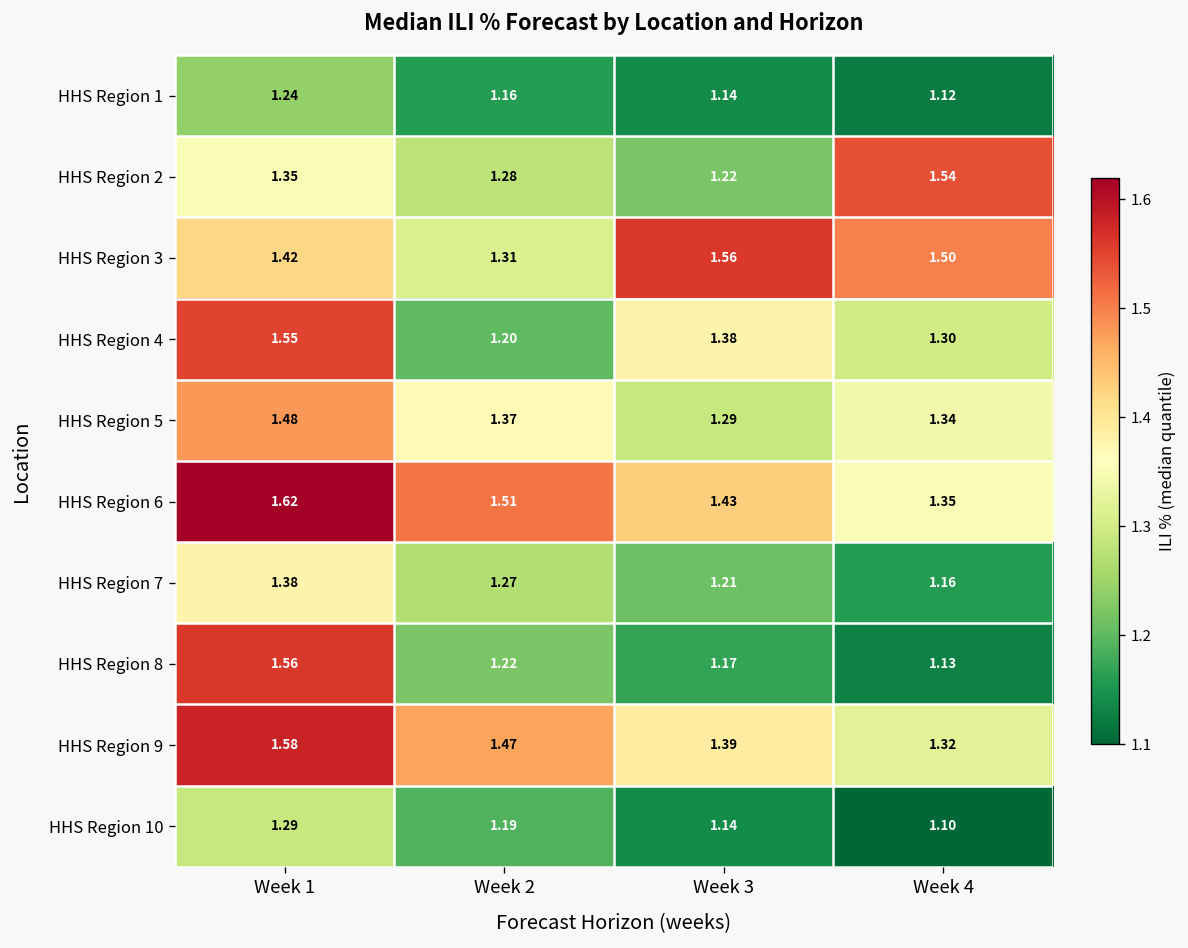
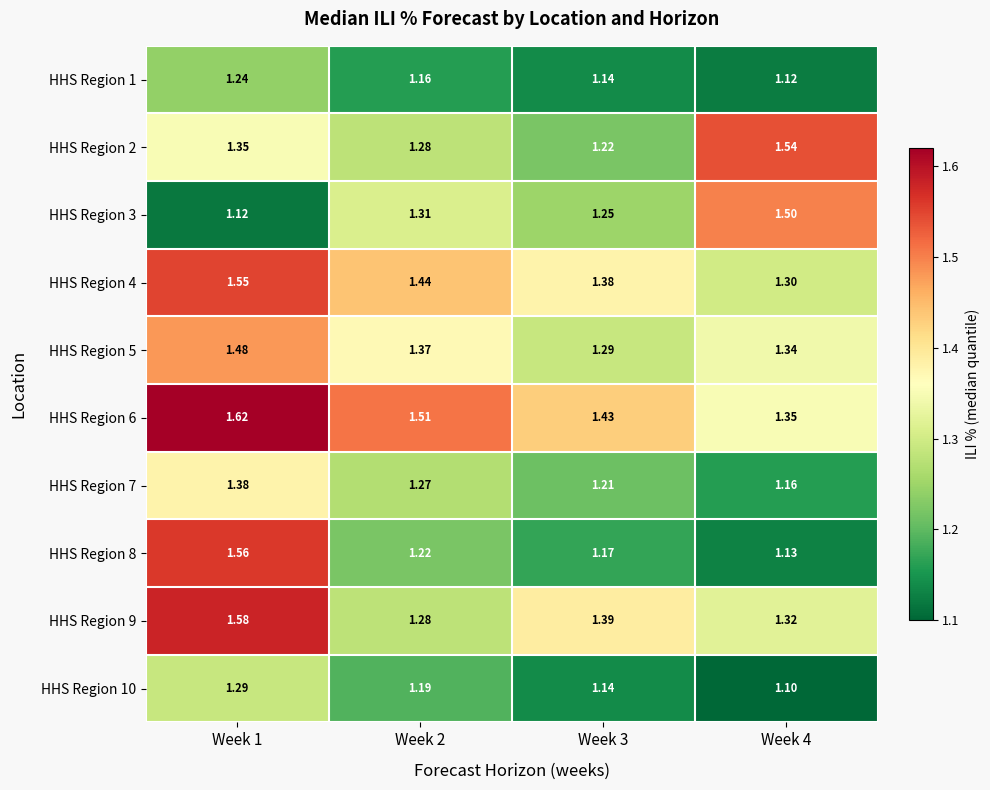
  {
    "HHS Region 1": {
      "Week 1": 1.24,
      "Week 2": 1.16,
      "Week 3": 1.14,
      "Week 4": 1.12
    },
    "HHS Region 2": {
      "Week 1": 1.35,
      "Week 2": 1.28,
      "Week 3": 1.22,
      "Week 4": 1.54
    },
    "HHS Region 3": {
-     "Week 1": 1.42,
+     "Week 1": 1.12,
      "Week 2": 1.31,
-     "Week 3": 1.56,
+     "Week 3": 1.25,
      "Week 4": 1.50
    },
    "HHS Region 4": {
      "Week 1": 1.55,
-     "Week 2": 1.20,
+     "Week 2": 1.44,
      "Week 3": 1.38,
      "Week 4": 1.30
    },
    "HHS Region 5": {
      "Week 1": 1.48,
      "Week 2": 1.37,
      "Week 3": 1.29,
      "Week 4": 1.34
    },
    "HHS Region 6": {
      "Week 1": 1.62,
      "Week 2": 1.51,
      "Week 3": 1.43,
      "Week 4": 1.35
    },
    "HHS Region 7": {
      "Week 1": 1.38,
      "Week 2": 1.27,
      "Week 3": 1.21,
      "Week 4": 1.16
    },
    "HHS Region 8": {
      "Week 1": 1.56,
      "Week 2": 1.22,
      "Week 3": 1.17,
      "Week 4": 1.13
    },
    "HHS Region 9": {
      "Week 1": 1.58,
-     "Week 2": 1.47,
+     "Week 2": 1.28,
      "Week 3": 1.39,
      "Week 4": 1.32
    },
    "HHS Region 10": {
      "Week 1": 1.29,
      "Week 2": 1.19,
      "Week 3": 1.14,
      "Week 4": 1.10
    }
  }
